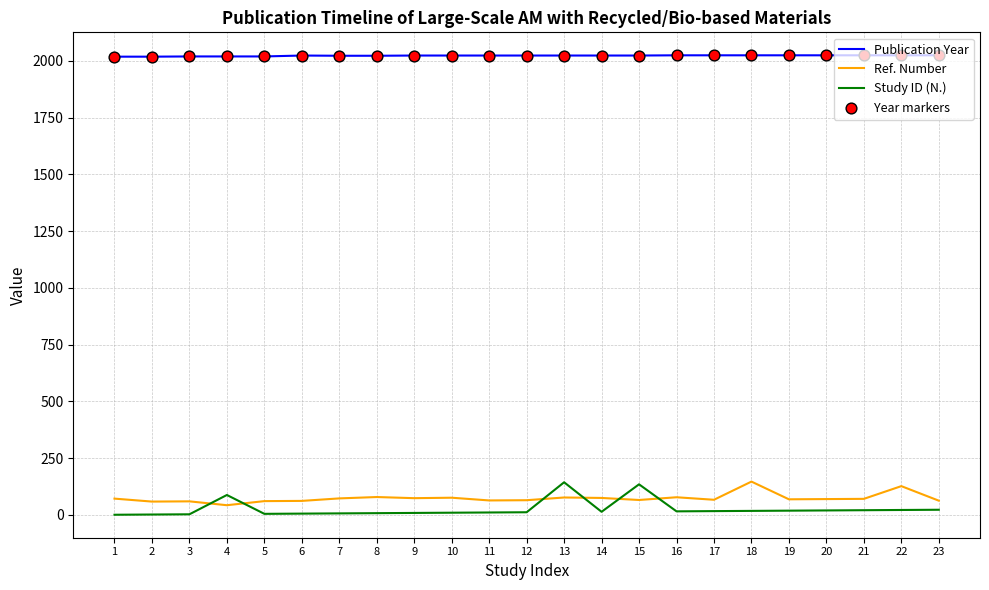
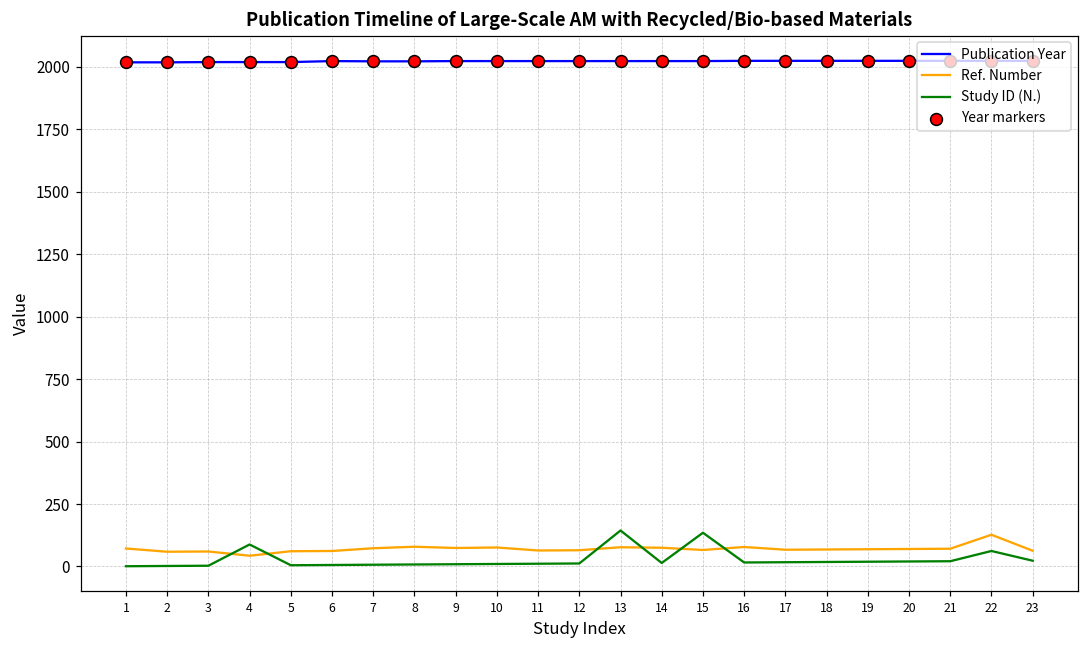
  {
    "Year markers": {
      "1": 2020,
      "2": 2020,
      "3": 2020,
      "4": 2020,
      "5": 2020,
      "6": 2020,
      "7": 2020,
      "8": 2020,
      "9": 2020,
      "10": 2020,
      "11": 2020,
      "12": 2020,
      "13": 2020,
      "14": 2020,
      "15": 2020,
      "16": 2020,
      "17": 2020,
      "18": 2020,
      "19": 2020,
      "20": 2020
    },
    "Ref. Number": {
      "1": 70,
      "2": 60,
      "3": 60,
      "4": 40,
      "5": 60,
      "6": 60,
      "7": 70,
      "8": 80,
      "9": 70,
      "10": 80,
      "11": 60,
      "12": 70,
      "13": 80,
      "14": 80,
      "15": 70,
      "16": 80,
      "17": 70,
-     "18": 150,
+     "18": 70,
      "19": 70,
      "20": 70,
      "21": 70,
      "22": 130,
      "23": 60
    },
    "Study ID (N.)": {
      "1": 0,
      "2": 0,
      "3": 0,
      "4": 90,
      "5": 10,
      "6": 10,
      "7": 10,
      "8": 10,
      "9": 10,
      "10": 10,
      "11": 10,
      "12": 10,
      "13": 140,
      "14": 10,
      "15": 140,
      "16": 20,
      "17": 20,
      "18": 20,
      "19": 20,
      "20": 20,
      "21": 20,
-     "22": 20,
+     "22": 60,
      "23": 20
    }
  }
